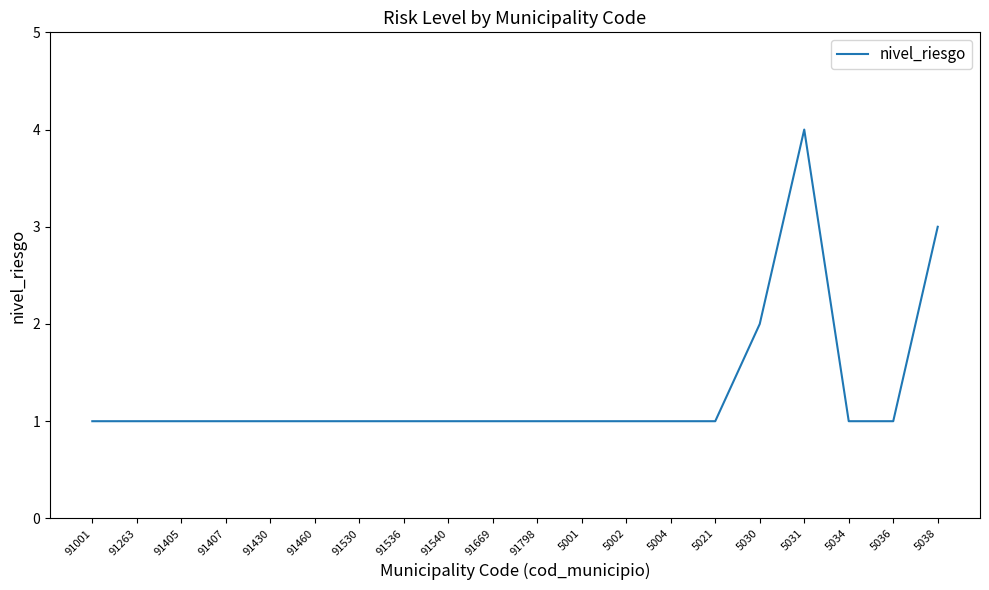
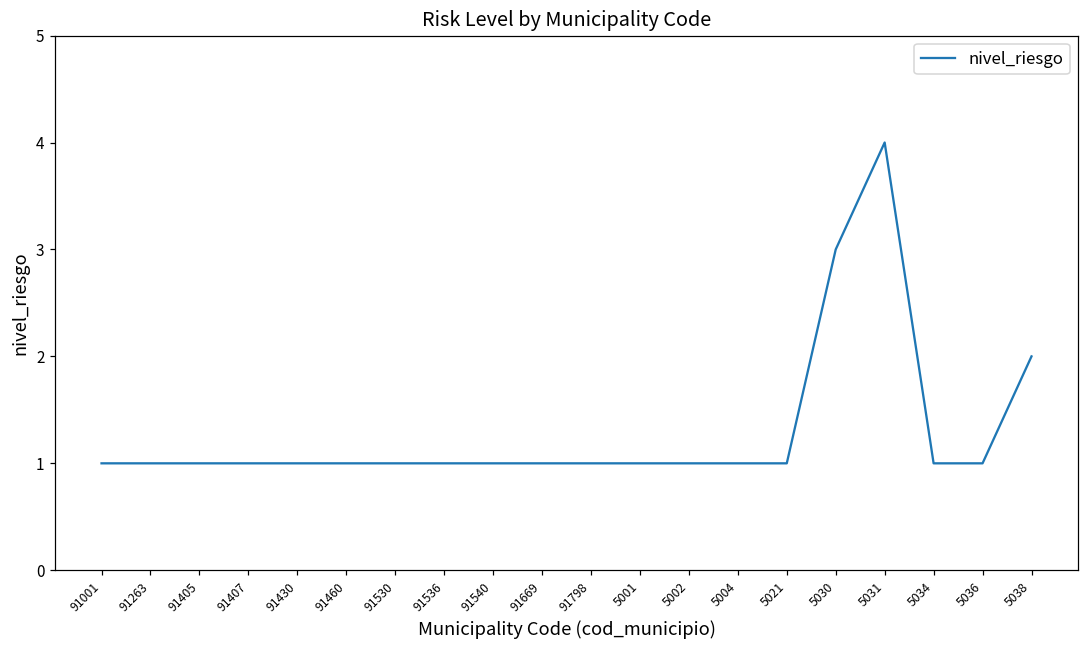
  {
    "91001": 1,
    "91263": 1,
    "91405": 1,
    "91407": 1,
    "91430": 1,
    "91460": 1,
    "91530": 1,
    "91536": 1,
    "91540": 1,
    "91669": 1,
    "91798": 1,
    "5001": 1,
    "5002": 1,
    "5004": 1,
    "5021": 1,
-   "5030": 2,
+   "5030": 3,
    "5031": 4,
    "5034": 1,
    "5036": 1,
-   "5038": 3
+   "5038": 2
  }
